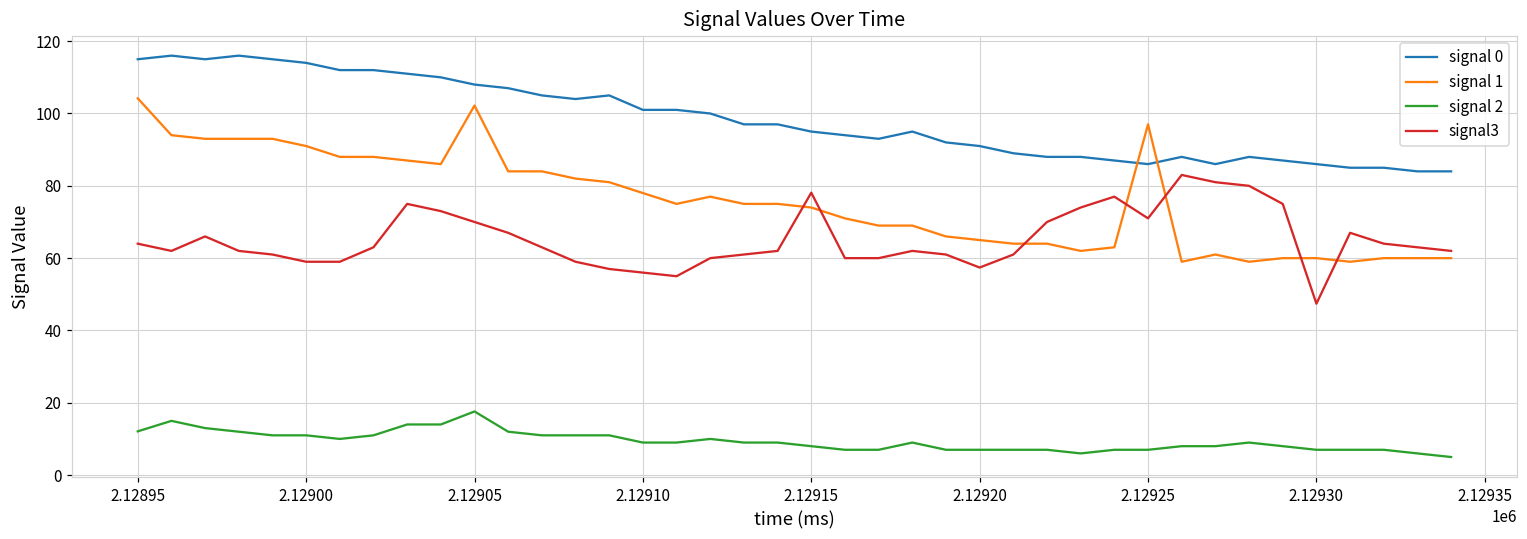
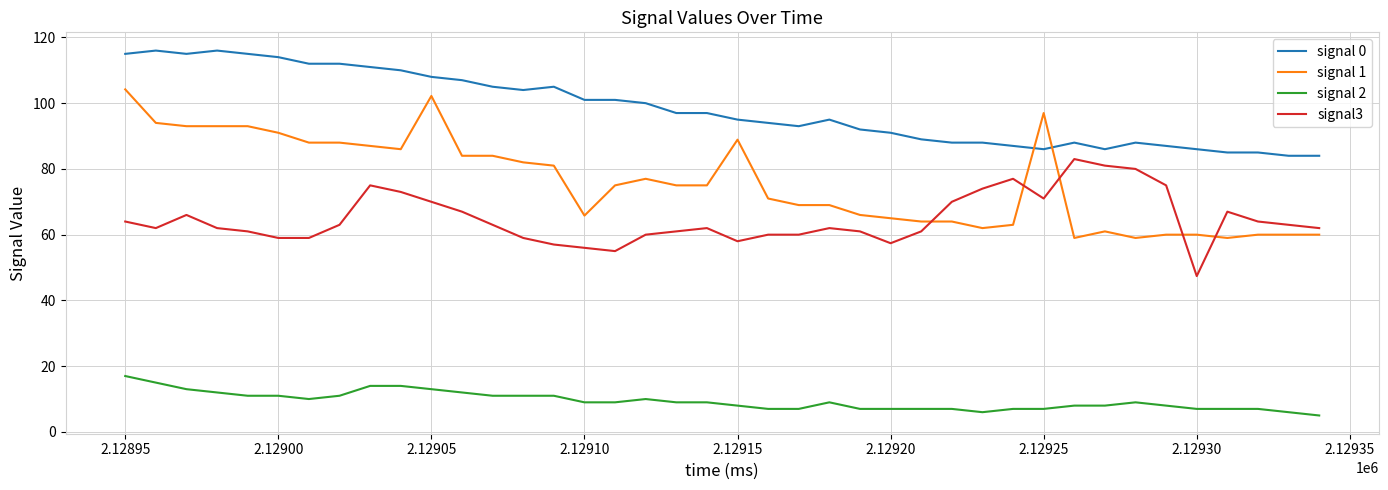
  {
    "signal 0": {
      "2.12895": 115,
      "2.12900": 114,
      "2.12905": 108,
      "2.12910": 101,
      "2.12915": 95,
      "2.12920": 91,
      "2.12925": 86,
      "2.12930": 86
    },
    "signal 1": {
      "2.12895": 104,
      "2.12900": 91,
      "2.12905": 102,
-     "2.12910": 78,
-     "2.12915": 74,
+     "2.12910": 66,
+     "2.12915": 89,
      "2.12920": 65,
      "2.12925": 97,
      "2.12930": 60
    },
    "signal 2": {
-     "2.12895": 12,
+     "2.12895": 17,
      "2.12900": 11,
-     "2.12905": 18,
+     "2.12905": 13,
      "2.12910": 9,
      "2.12915": 8,
      "2.12920": 7,
      "2.12925": 7,
      "2.12930": 7
    },
    "signal3": {
      "2.12895": 64,
      "2.12900": 59,
      "2.12905": 70,
      "2.12910": 56,
-     "2.12915": 78,
+     "2.12915": 58,
      "2.12920": 57,
      "2.12925": 71,
      "2.12930": 47
    }
  }
